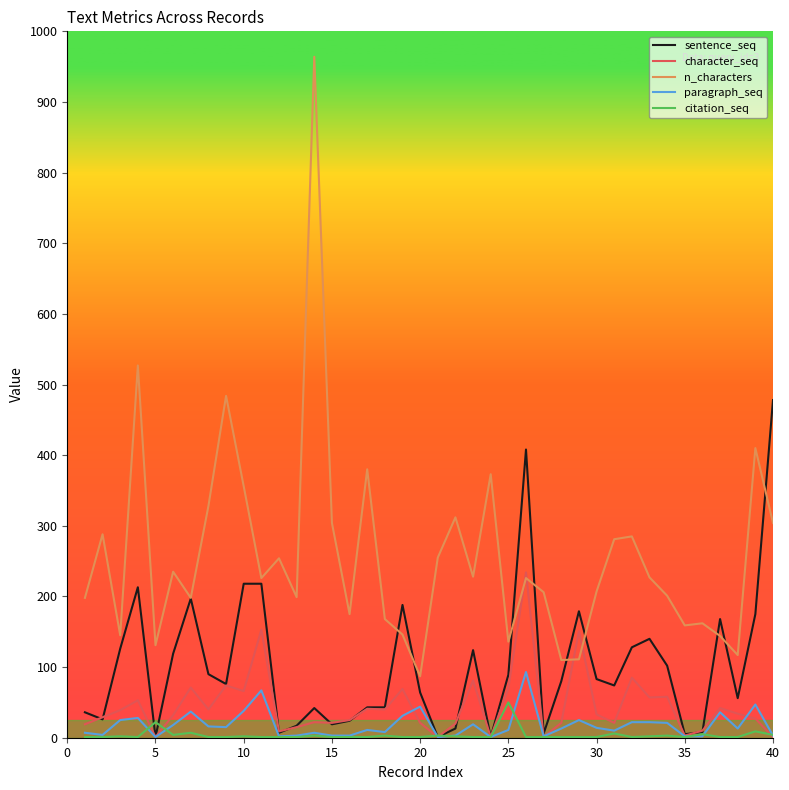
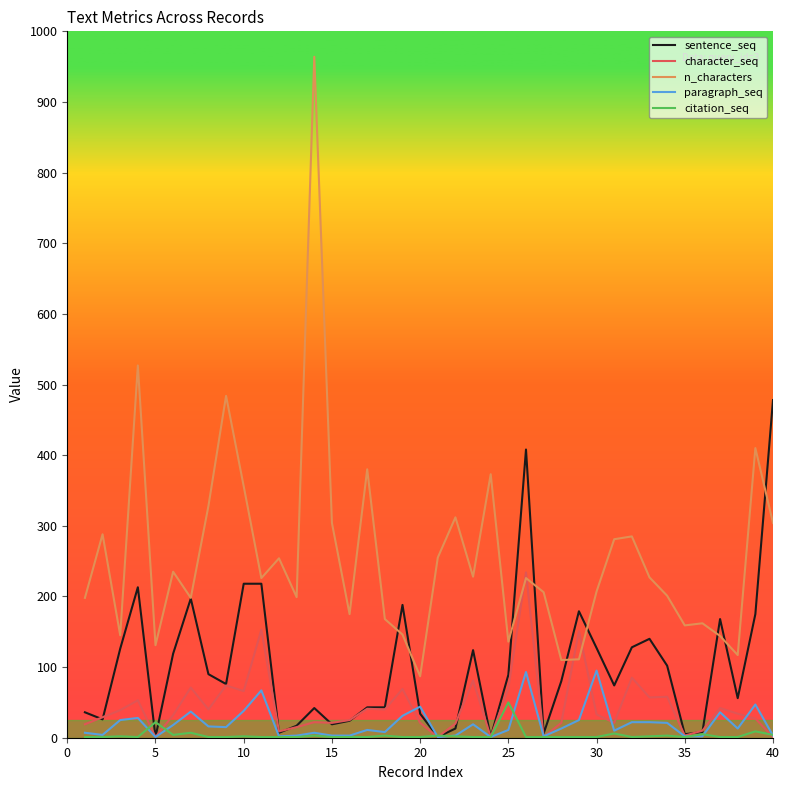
  {
    "sentence_seq": {
      "10": 220,
-     "20": 60,
+     "20": 30,
      "25": 90,
-     "30": 80,
+     "30": 130,
      "40": 480
    },
    "paragraph_seq": {
      "10": 40,
      "20": 40,
      "25": 10,
-     "30": 10
+     "30": 100
    },
    "citation_seq": {
      "5": 20,
      "10": 0,
      "20": 0,
      "25": 50,
      "30": 0
    }
  }
